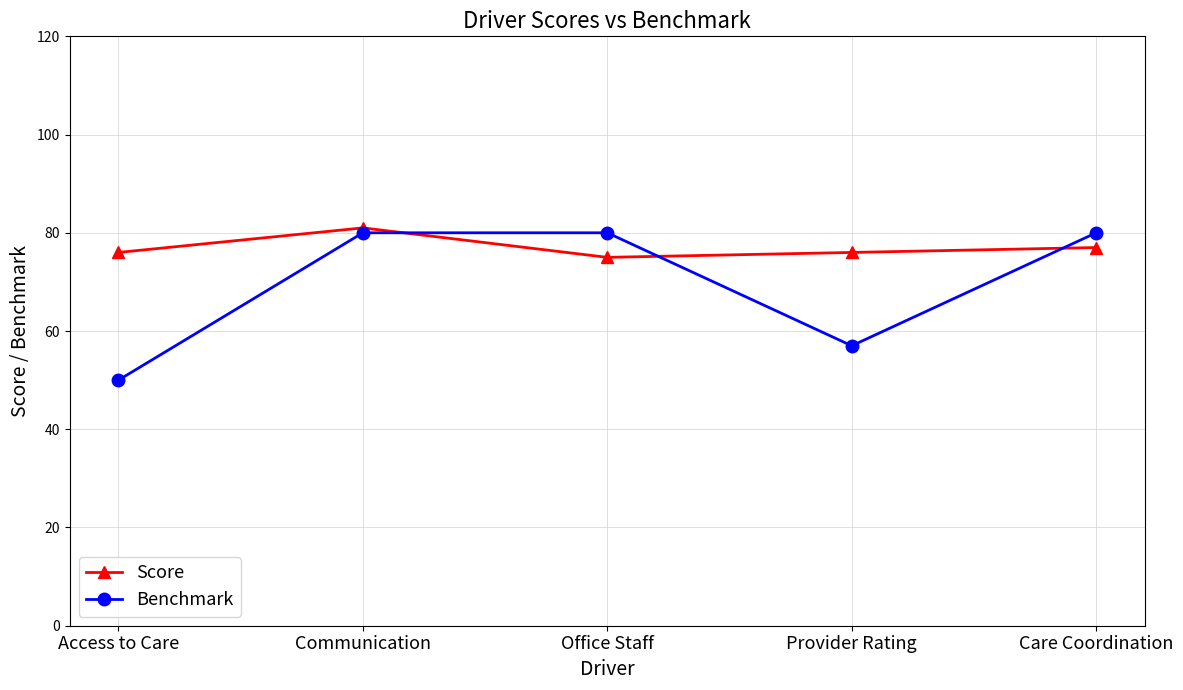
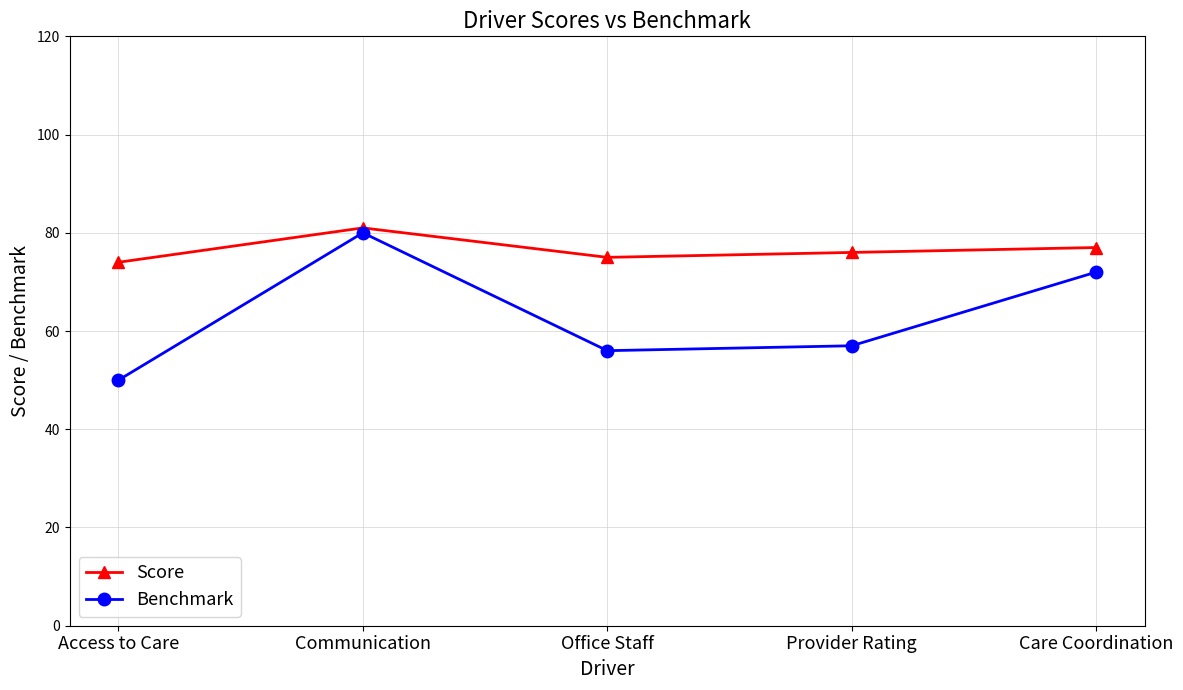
  {
    "Score": {
-     "Access to Care": 76,
+     "Access to Care": 74,
      "Communication": 81,
      "Office Staff": 75,
      "Provider Rating": 76,
      "Care Coordination": 77
    },
    "Benchmark": {
      "Access to Care": 50,
      "Communication": 80,
-     "Office Staff": 80,
+     "Office Staff": 56,
      "Provider Rating": 57,
-     "Care Coordination": 80
+     "Care Coordination": 72
    }
  }
